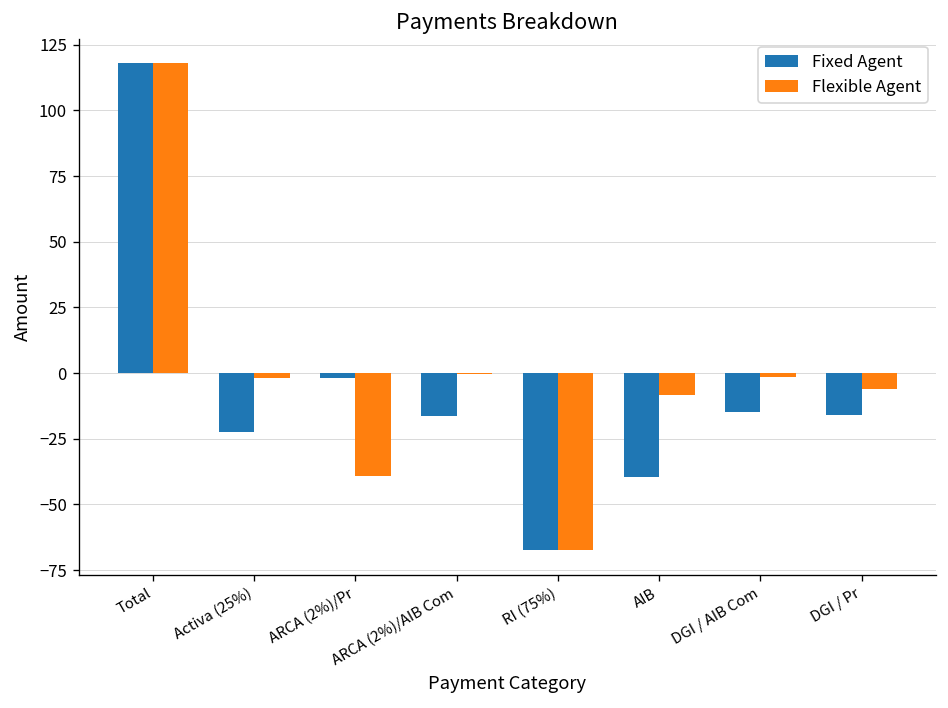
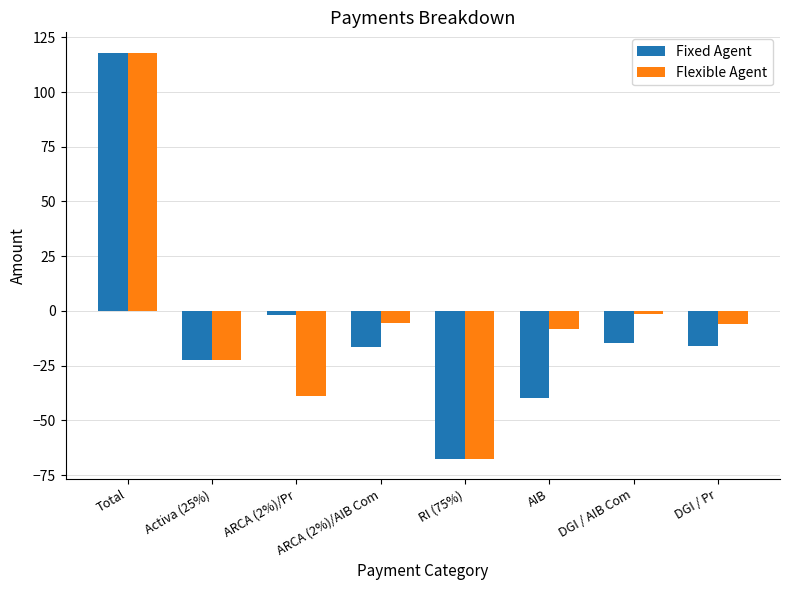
  {
    "Fixed Agent": {
      "Total": 118,
      "Activa (25%)": -23,
      "ARCA (2%)/Pr": -2,
      "ARCA (2%)/AIB Com": -16,
      "RI (75%)": -68,
      "AIB": -40,
      "DGI / AIB Com": -15,
      "DGI / Pr": -16
    },
    "Flexible Agent": {
      "Total": 118,
-     "Activa (25%)": -2,
+     "Activa (25%)": -23,
      "ARCA (2%)/Pr": -39,
-     "ARCA (2%)/AIB Com": 0,
+     "ARCA (2%)/AIB Com": -5,
      "RI (75%)": -68,
      "AIB": -8,
      "DGI / AIB Com": -1,
      "DGI / Pr": -6
    }
  }
